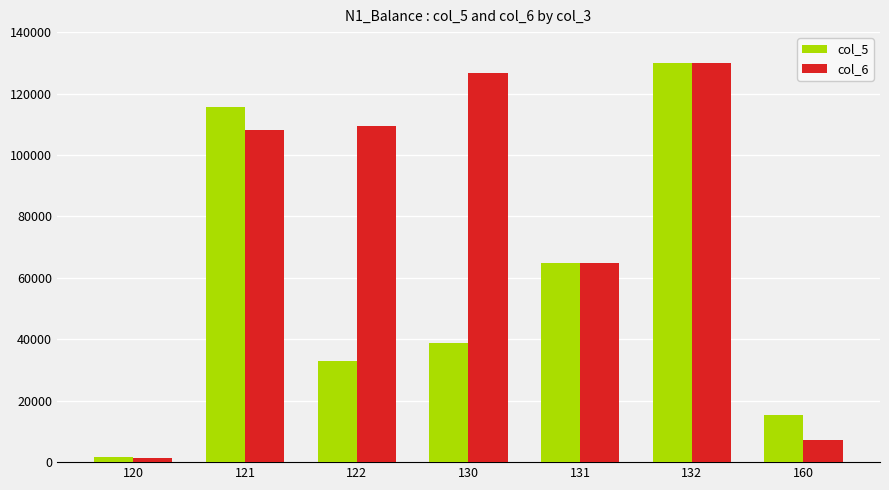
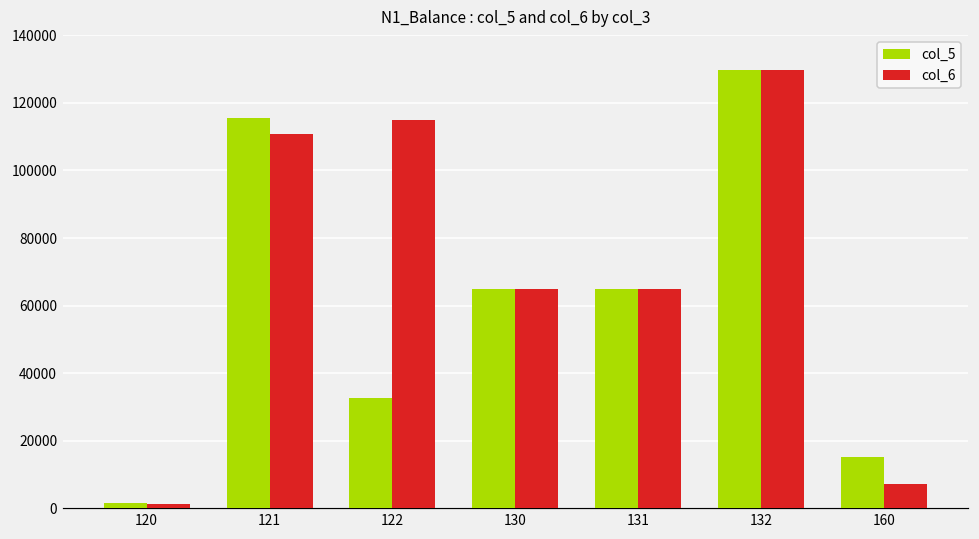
  {
    "col_5": {
      "120": 2000,
      "121": 116000,
      "122": 33000,
-     "130": 39000,
+     "130": 65000,
      "131": 65000,
      "132": 130000,
      "160": 15000
    },
    "col_6": {
      "120": 1000,
-     "121": 108000,
-     "122": 109000,
-     "130": 127000,
+     "121": 111000,
+     "122": 115000,
+     "130": 65000,
      "131": 65000,
      "132": 130000,
      "160": 7000
    }
  }
